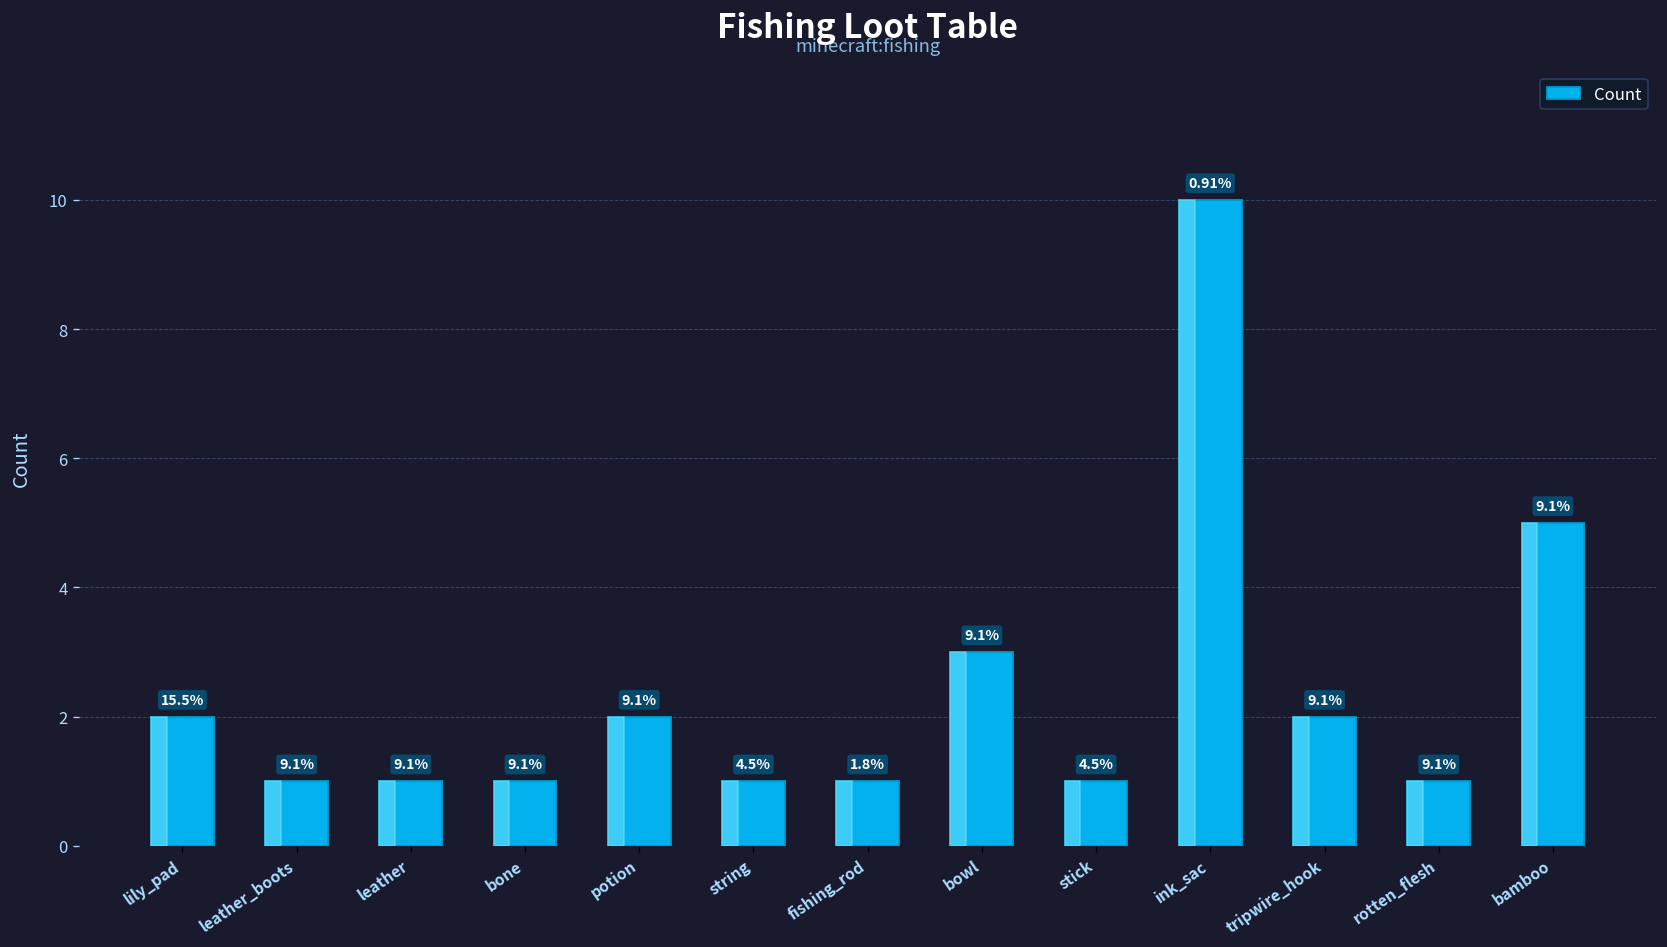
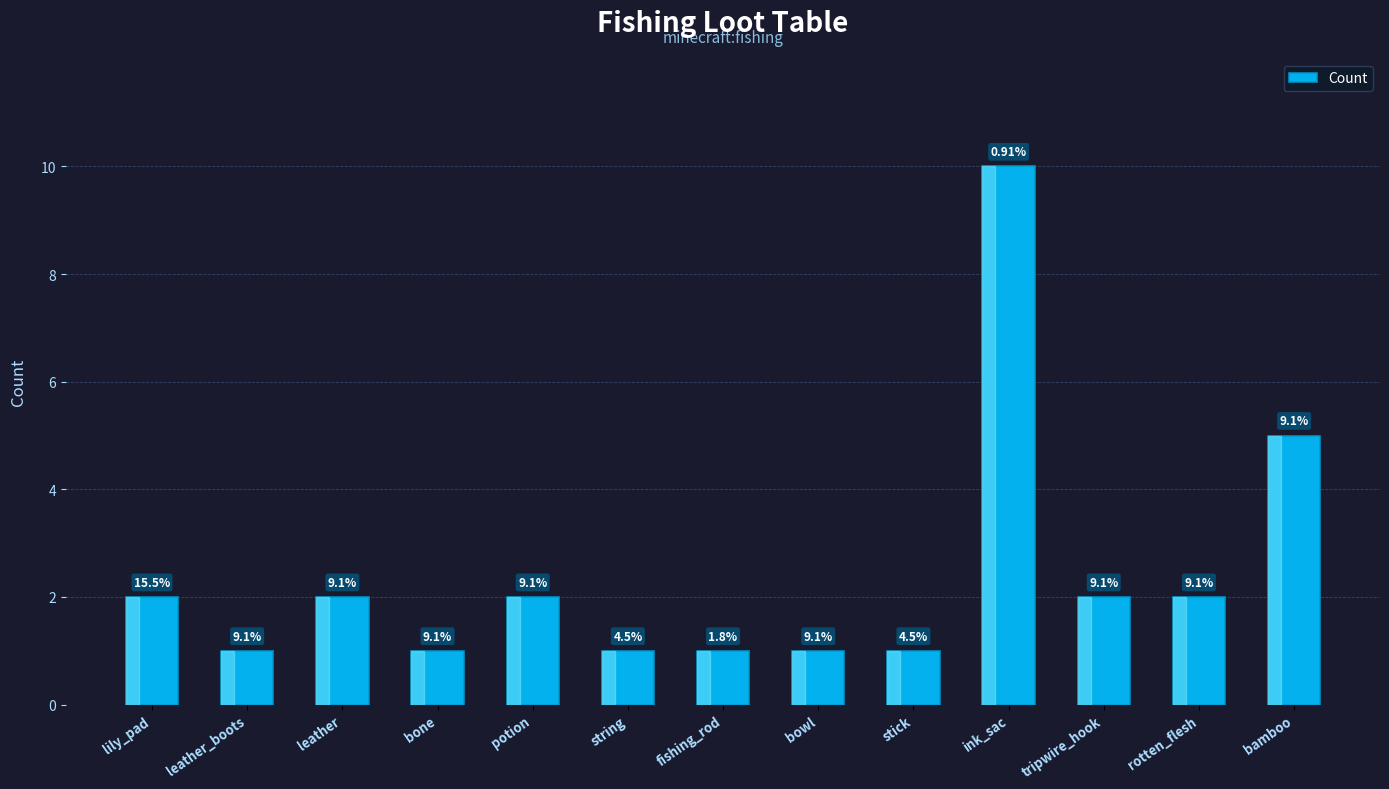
  {
-   "leather": 1,
-   "bowl": 3,
-   "rotten_flesh": 1
+   "leather": 2,
+   "bowl": 1,
+   "rotten_flesh": 2
  }
